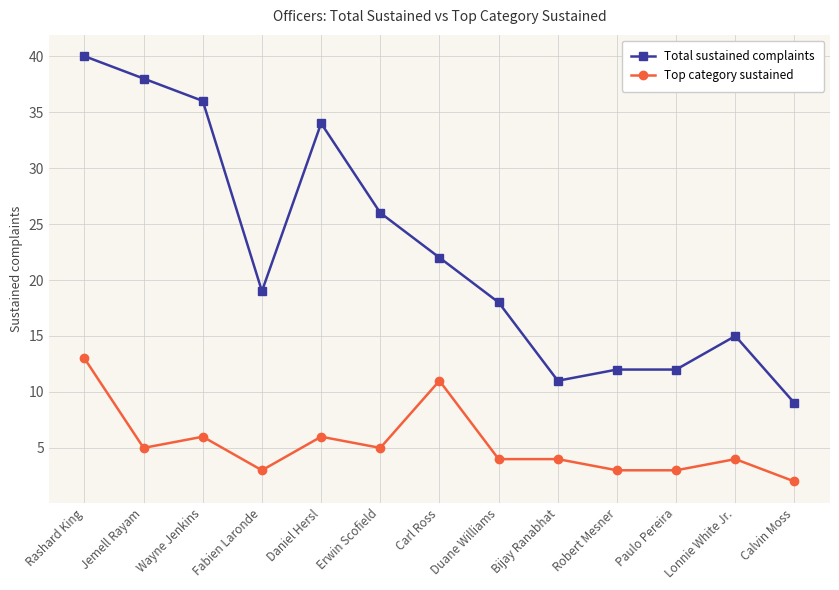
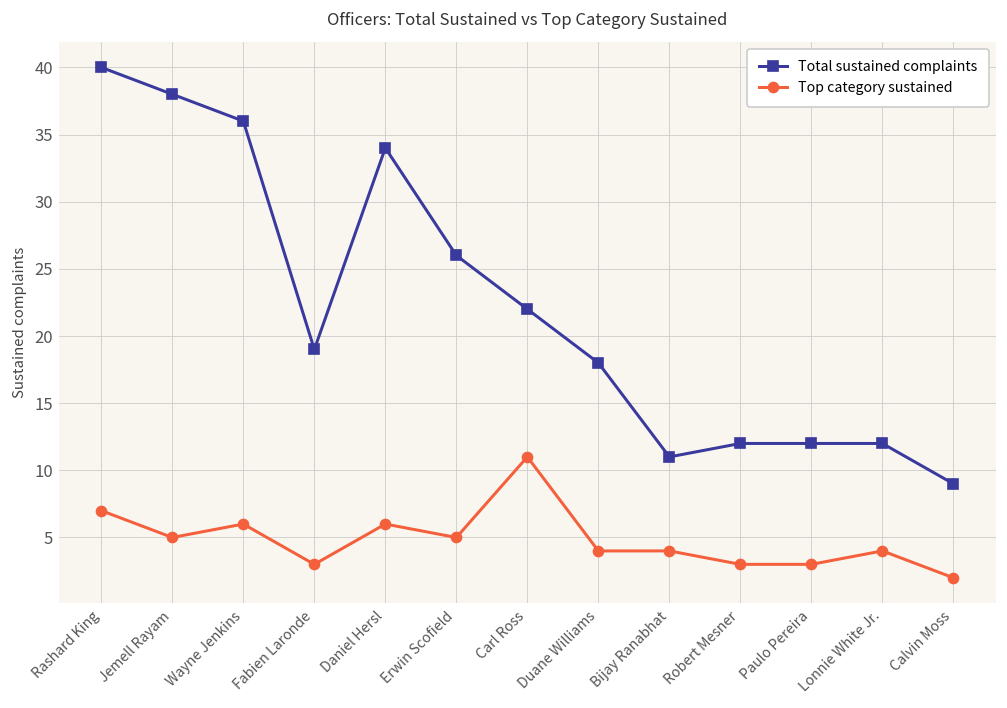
  {
    "Total sustained complaints": {
      "Rashard King": 40,
      "Jemell Rayam": 38,
      "Wayne Jenkins": 36,
      "Fabien Laronde": 19,
      "Daniel Hersl": 34,
      "Erwin Scofield": 26,
      "Carl Ross": 22,
      "Duane Williams": 18,
      "Bijay Ranabhat": 11,
      "Robert Mesner": 12,
      "Paulo Pereira": 12,
-     "Lonnie White Jr.": 15,
+     "Lonnie White Jr.": 12,
      "Calvin Moss": 9
    },
    "Top category sustained": {
-     "Rashard King": 13,
+     "Rashard King": 7,
      "Jemell Rayam": 5,
      "Wayne Jenkins": 6,
      "Fabien Laronde": 3,
      "Daniel Hersl": 6,
      "Erwin Scofield": 5,
      "Carl Ross": 11,
      "Duane Williams": 4,
      "Bijay Ranabhat": 4,
      "Robert Mesner": 3,
      "Paulo Pereira": 3,
      "Lonnie White Jr.": 4,
      "Calvin Moss": 2
    }
  }
